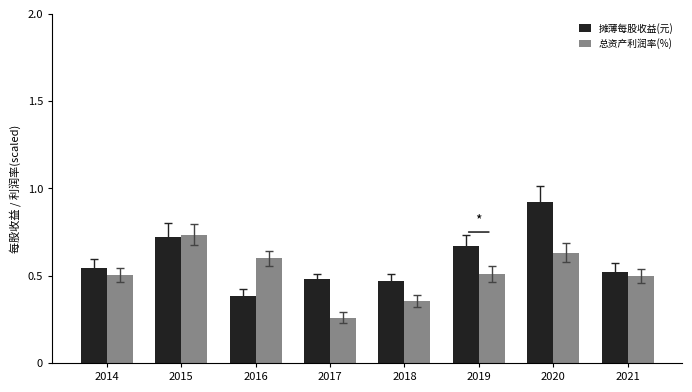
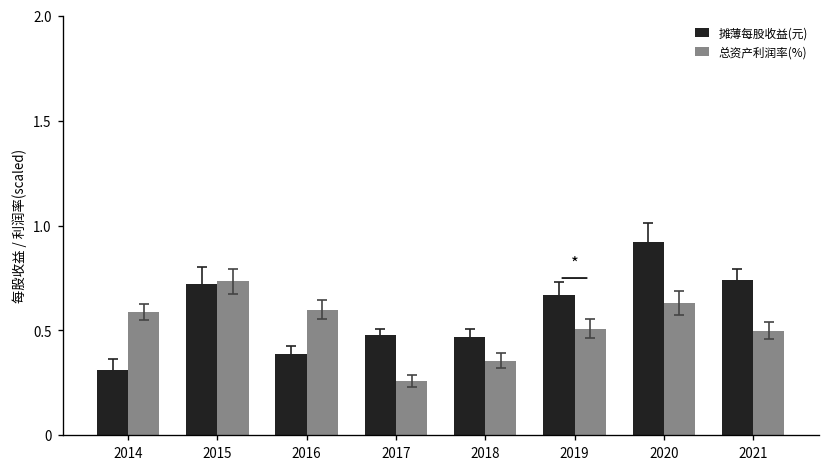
  {
    "摊薄每股收益(元)": {
-     "2014": 0.54,
+     "2014": 0.31,
      "2015": 0.72,
      "2016": 0.39,
      "2017": 0.48,
      "2018": 0.47,
      "2019": 0.67,
      "2020": 0.92,
-     "2021": 0.52
+     "2021": 0.74
    },
    "总资产利润率(%)": {
-     "2014": 0.51,
+     "2014": 0.59,
      "2015": 0.73,
      "2016": 0.60,
      "2017": 0.26,
      "2018": 0.36,
      "2019": 0.51,
      "2020": 0.63,
      "2021": 0.50
    }
  }
